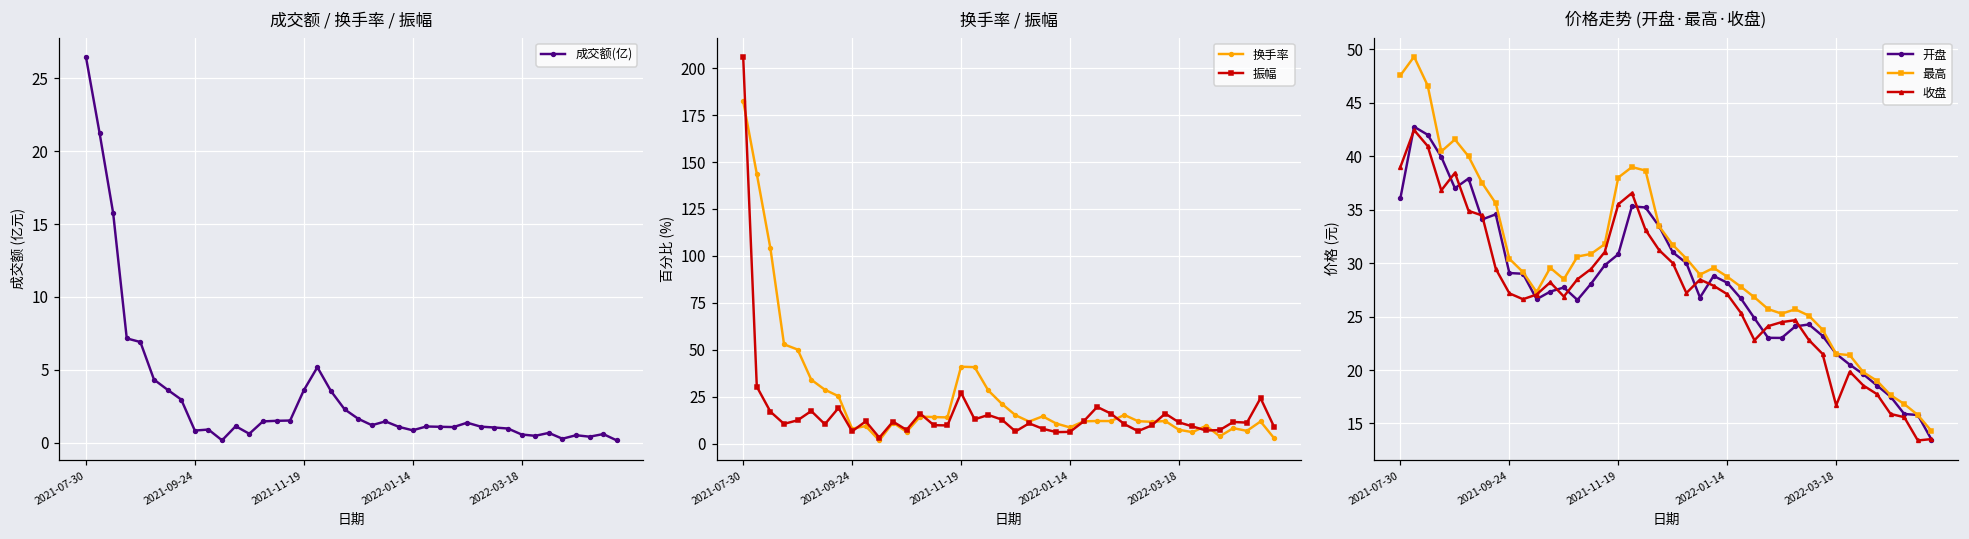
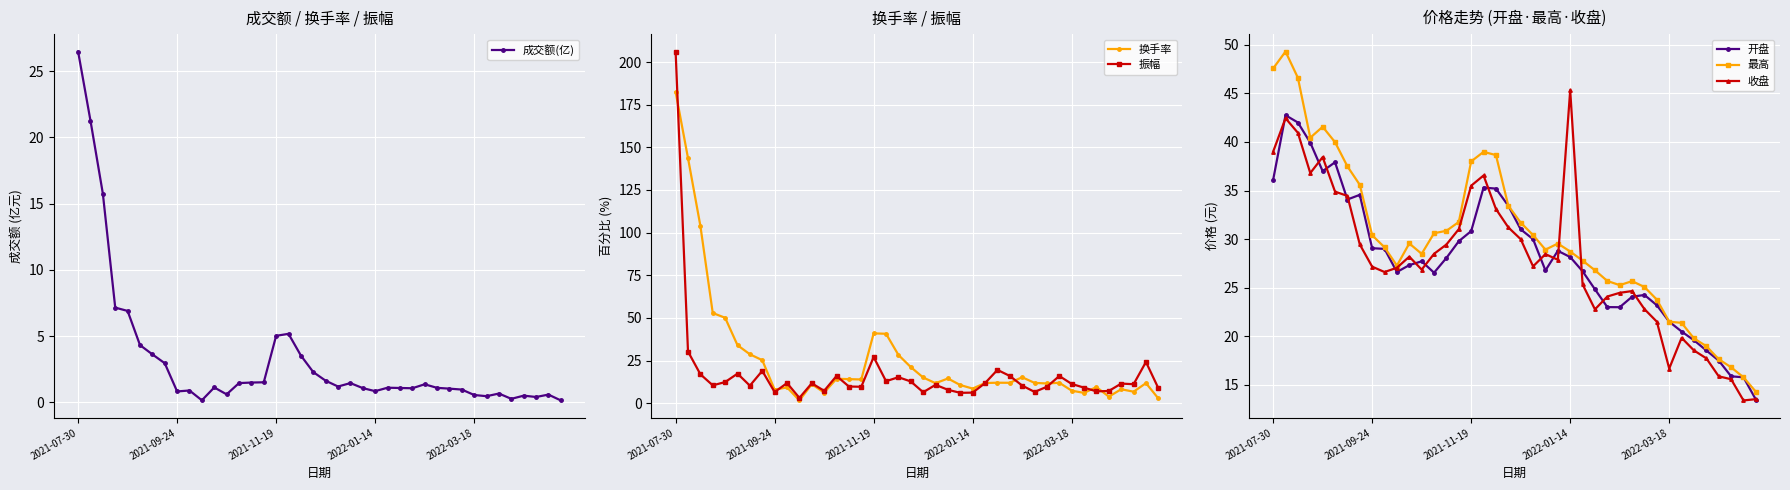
  {
    "成交额 / 换手率 / 振幅": {
      "2021-07-30": 26.5,
      "2021-09-24": 0.8,
-     "2021-11-19": 3.6,
+     "2021-11-19": 5.0,
      "2022-01-14": 0.8,
      "2022-03-18": 0.6
    },
    "换手率 / 振幅": {
      "换手率": {
        "2021-07-30": 182,
        "2021-11-19": 41,
        "2022-01-14": 9,
        "2022-03-18": 7
      },
      "振幅": {
        "2021-07-30": 206,
        "2021-11-19": 27,
        "2022-01-14": 6,
        "2022-03-18": 11
      }
    },
    "价格走势 (开盘·最高·收盘)": {
      "开盘": {
        "2021-07-30": 36,
        "2021-09-24": 29,
        "2021-11-19": 31,
        "2022-01-14": 28
      },
      "最高": {
        "2021-07-30": 48,
        "2021-09-24": 30,
        "2021-11-19": 38,
        "2022-01-14": 29
      },
      "收盘": {
        "2021-07-30": 39,
        "2021-09-24": 27,
        "2021-11-19": 36,
-       "2022-01-14": 27,
+       "2022-01-14": 45,
        "2022-03-18": 17
      }
    }
  }
